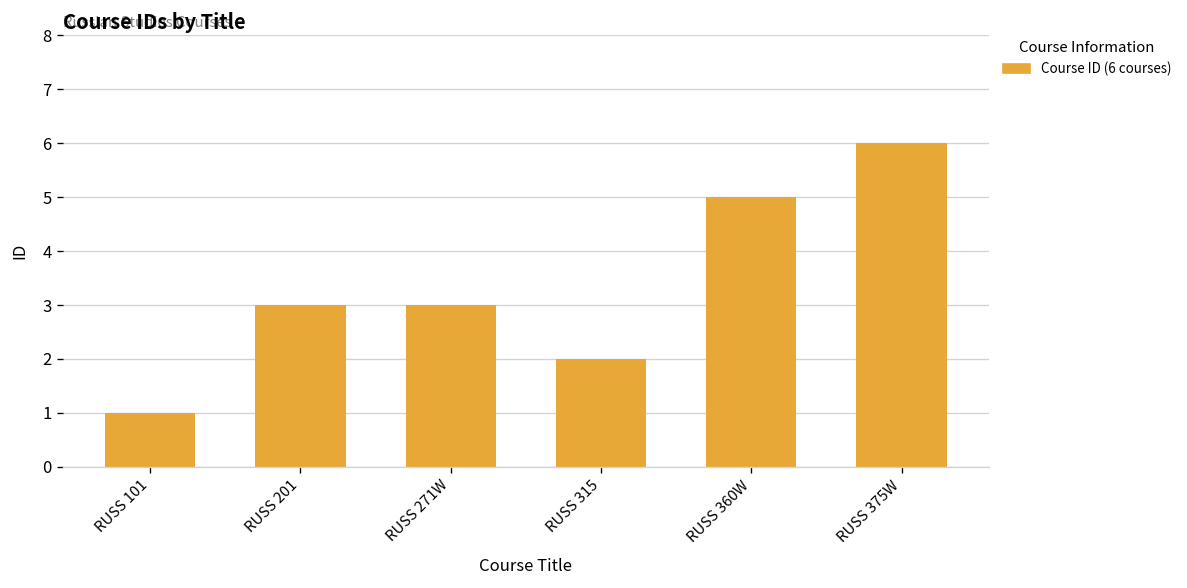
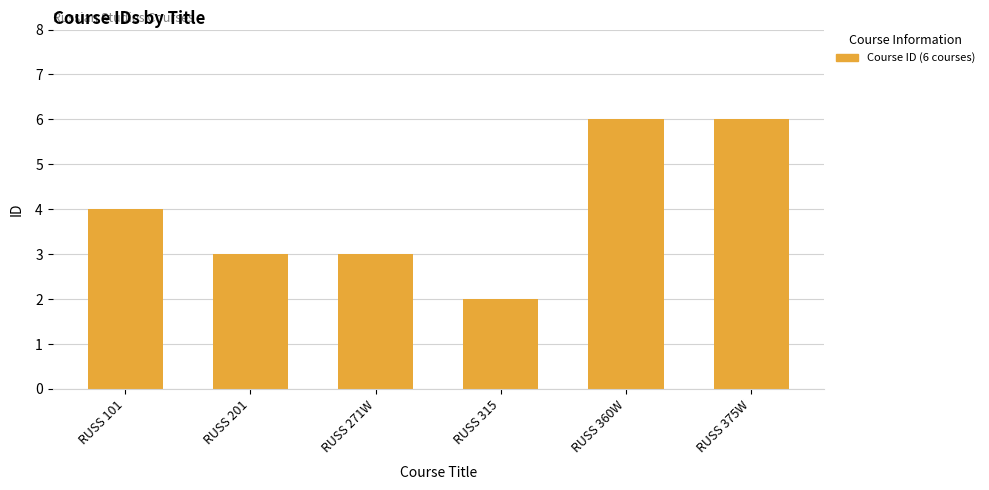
  {
-   "RUSS 101": 1,
+   "RUSS 101": 4,
    "RUSS 201": 3,
    "RUSS 271W": 3,
    "RUSS 315": 2,
-   "RUSS 360W": 5,
+   "RUSS 360W": 6,
    "RUSS 375W": 6
  }
